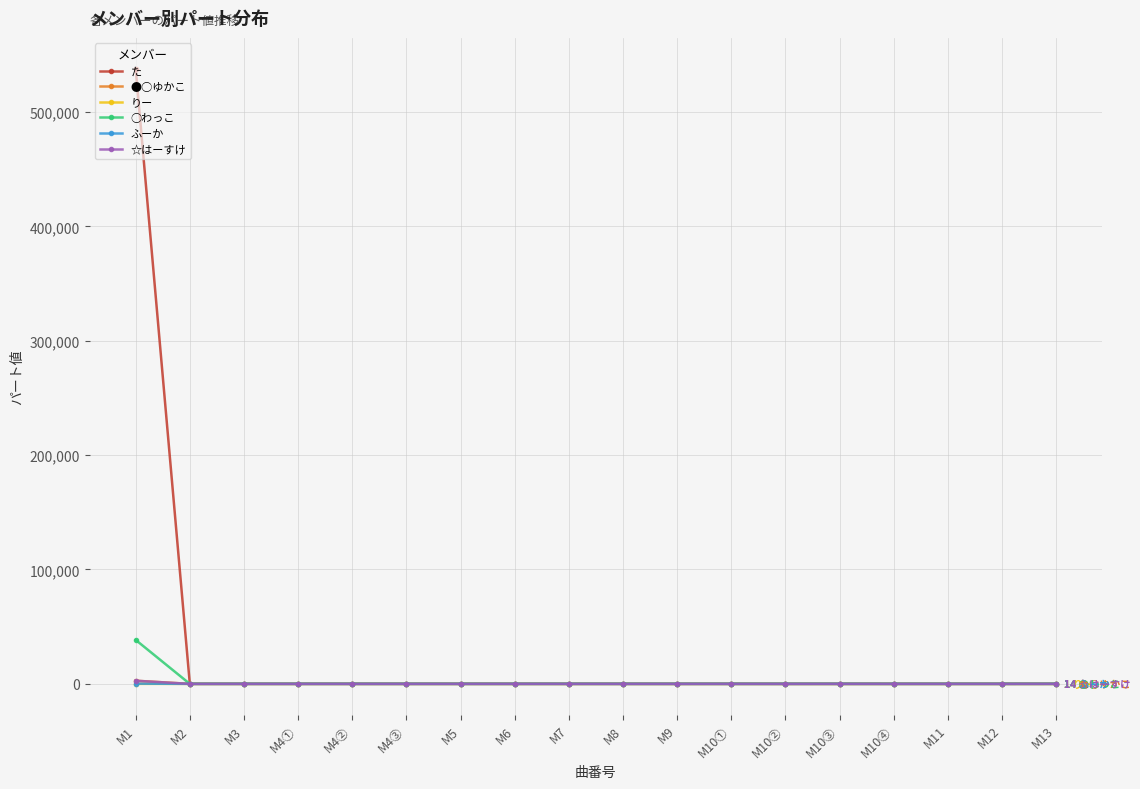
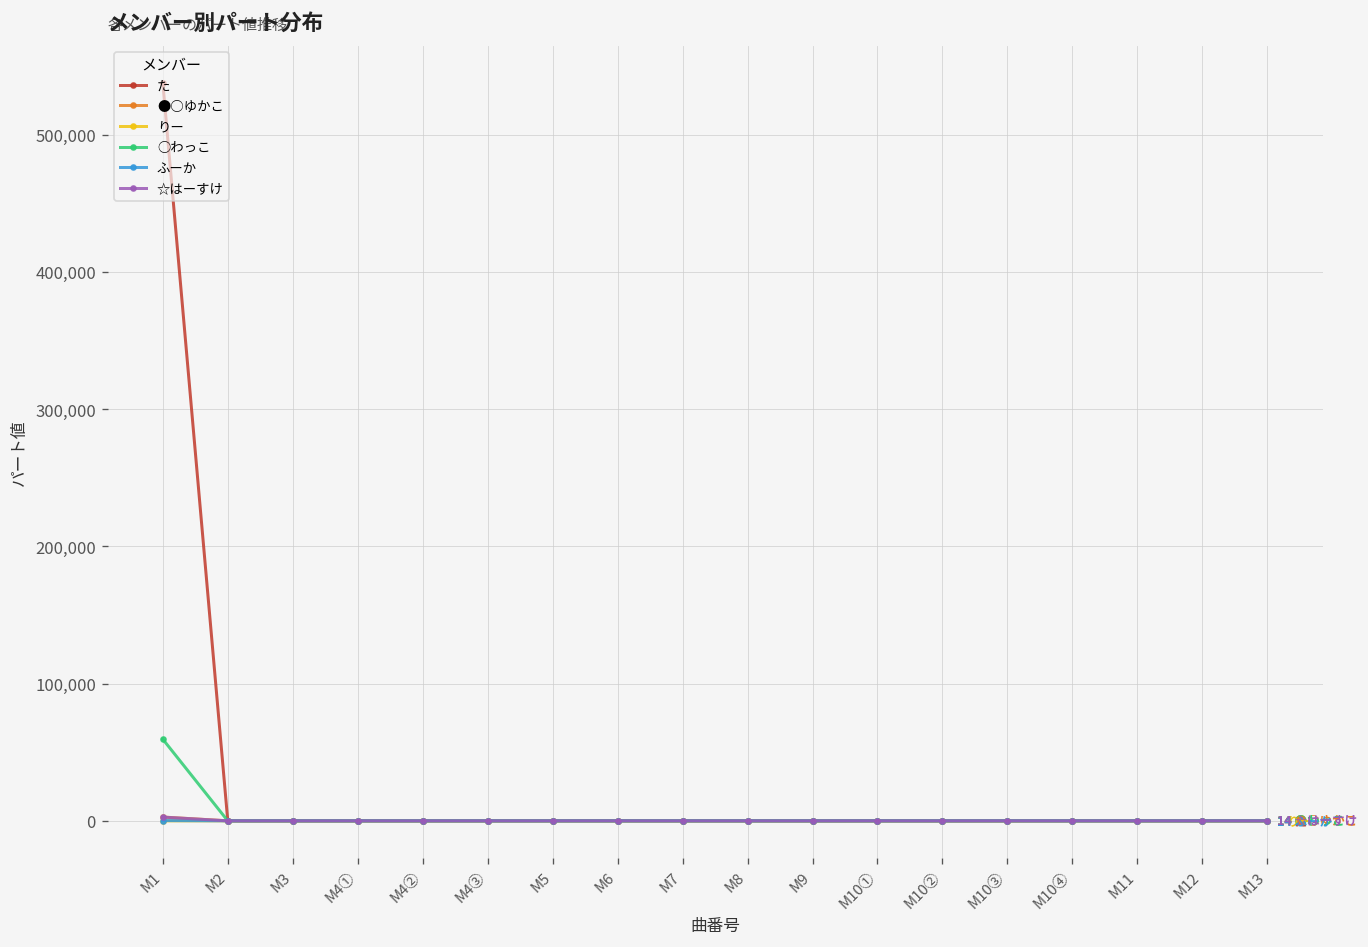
  {
    "☆はーすけ": {
      "M1": "3,000"
    },
    "ふーか": {
      "M1": "0"
    },
    "○わっこ": {
-     "M1": "38,000"
+     "M1": "59,000"
    }
  }
